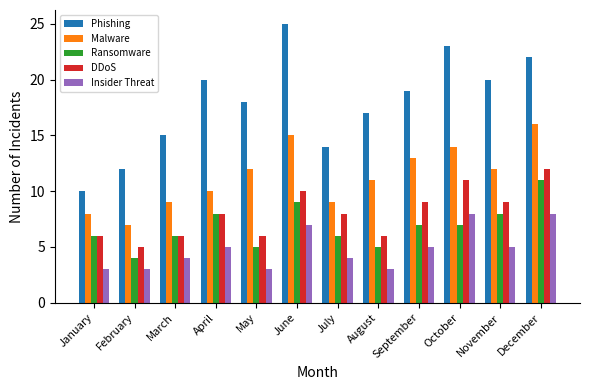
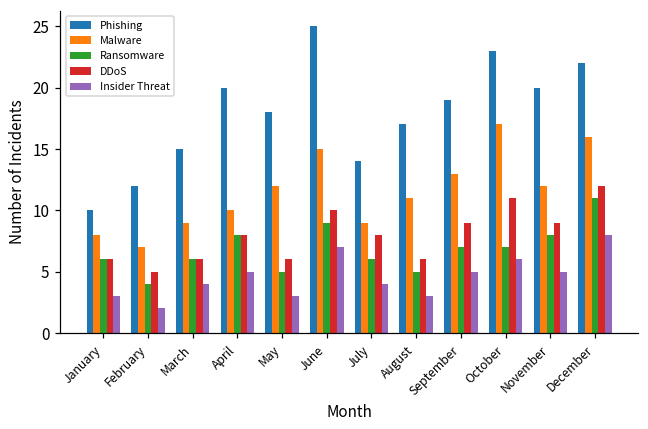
  {
    "Phishing": {
      "January": 10,
      "February": 12,
      "March": 15,
      "April": 20,
      "May": 18,
      "June": 25,
      "July": 14,
      "August": 17,
      "September": 19,
      "October": 23,
      "November": 20,
      "December": 22
    },
    "Malware": {
      "January": 8,
      "February": 7,
      "March": 9,
      "April": 10,
      "May": 12,
      "June": 15,
      "July": 9,
      "August": 11,
      "September": 13,
-     "October": 14,
+     "October": 17,
      "November": 12,
      "December": 16
    },
    "Ransomware": {
      "January": 6,
      "February": 4,
      "March": 6,
      "April": 8,
      "May": 5,
      "June": 9,
      "July": 6,
      "August": 5,
      "September": 7,
      "October": 7,
      "November": 8,
      "December": 11
    },
    "DDoS": {
      "January": 6,
      "February": 5,
      "March": 6,
      "April": 8,
      "May": 6,
      "June": 10,
      "July": 8,
      "August": 6,
      "September": 9,
      "October": 11,
      "November": 9,
      "December": 12
    },
    "Insider Threat": {
      "January": 3,
-     "February": 3,
+     "February": 2,
      "March": 4,
      "April": 5,
      "May": 3,
      "June": 7,
      "July": 4,
      "August": 3,
      "September": 5,
-     "October": 8,
+     "October": 6,
      "November": 5,
      "December": 8
    }
  }
